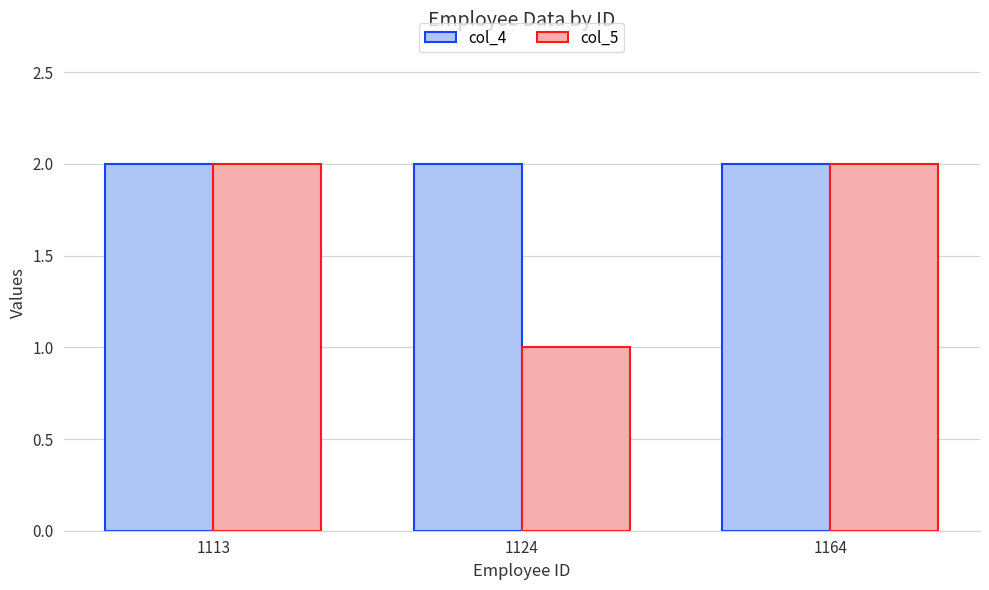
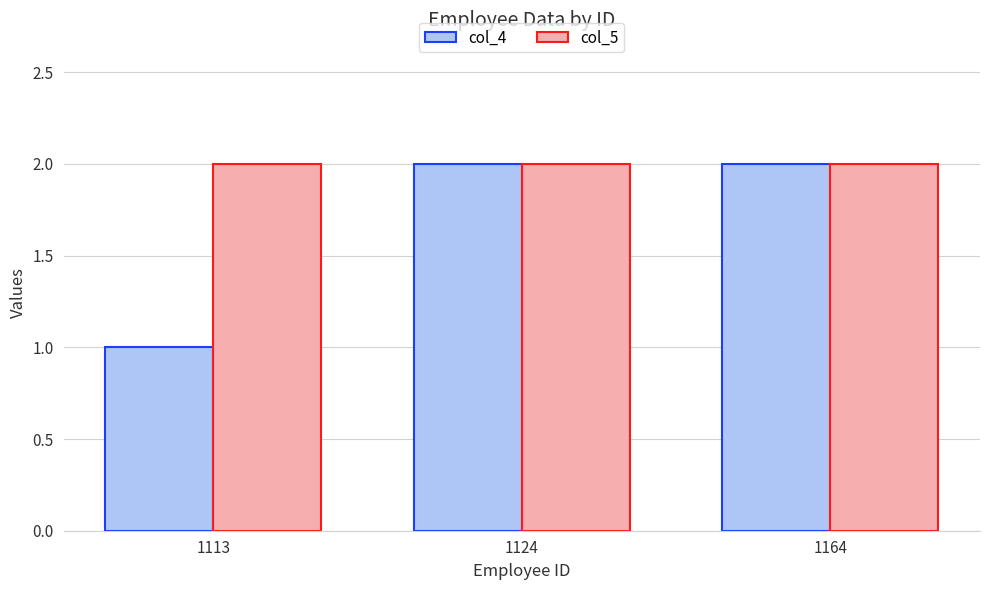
  {
    "col_4": {
-     "1113": 2,
+     "1113": 1,
      "1124": 2,
      "1164": 2
    },
    "col_5": {
      "1113": 2,
-     "1124": 1,
+     "1124": 2,
      "1164": 2
    }
  }
